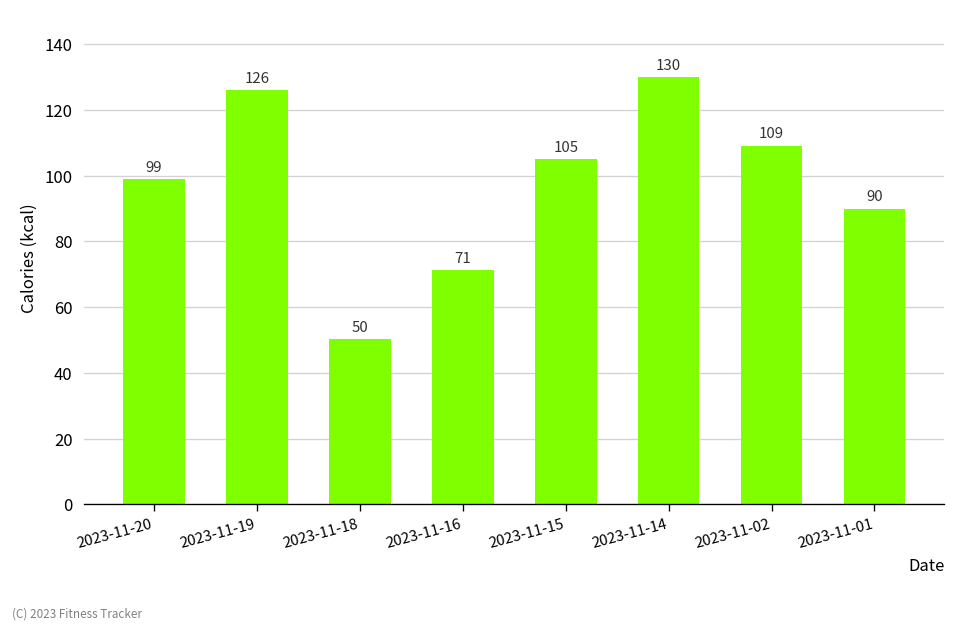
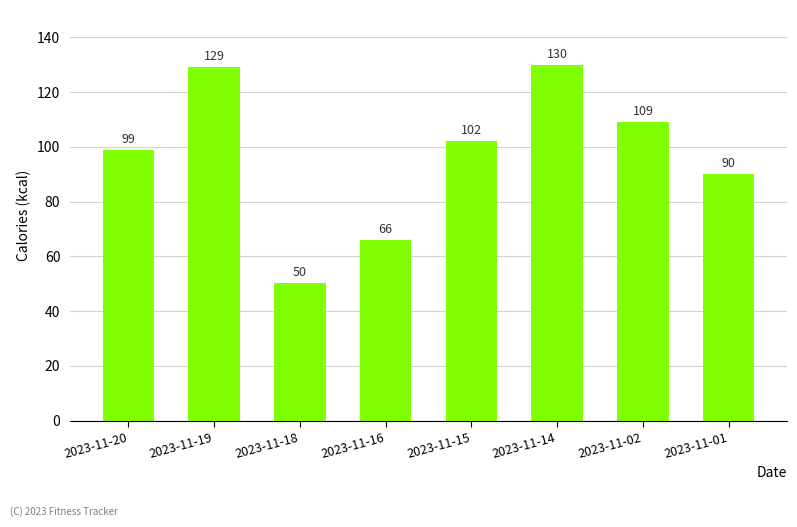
  {
    "2023-11-20": 99,
-   "2023-11-19": 126,
+   "2023-11-19": 129,
    "2023-11-18": 50,
-   "2023-11-16": 71,
-   "2023-11-15": 105,
+   "2023-11-16": 66,
+   "2023-11-15": 102,
    "2023-11-14": 130,
    "2023-11-02": 109,
    "2023-11-01": 90
  }
